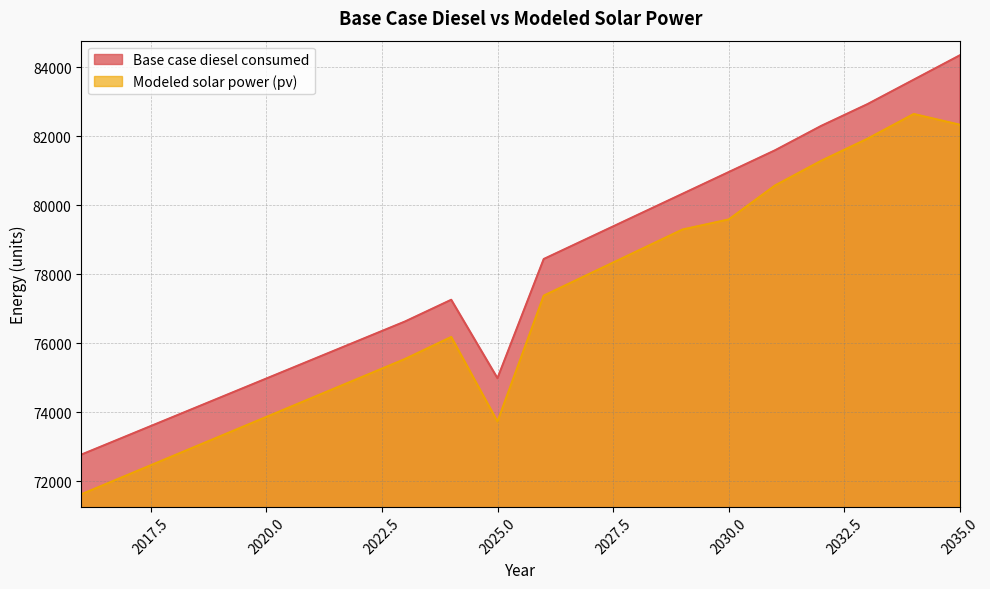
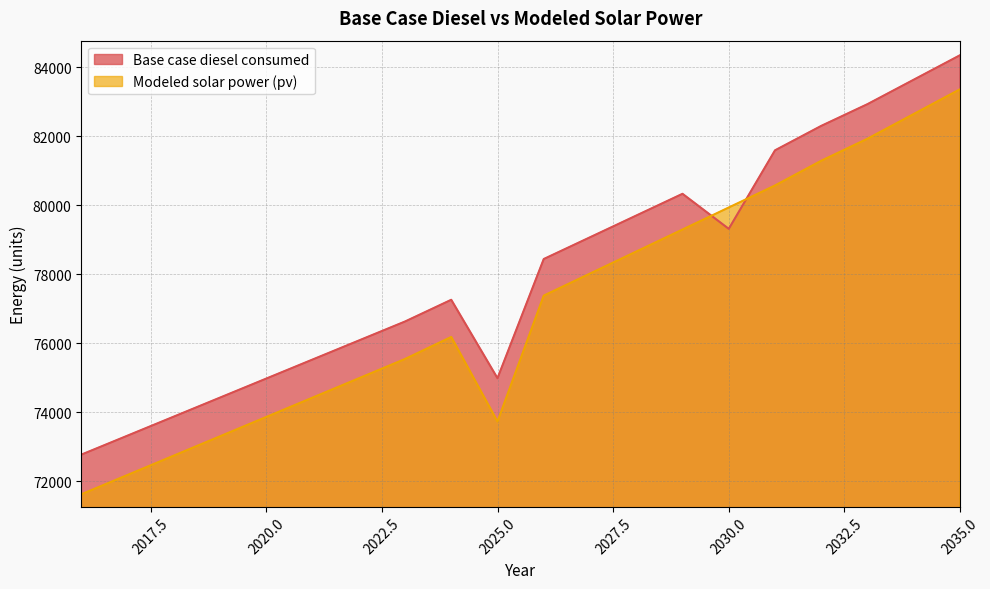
  {
    "Base case diesel consumed": {
      "2020.0": 75000,
      "2025.0": 75000,
-     "2030.0": 81000,
+     "2030.0": 79300,
      "2035.0": 84400
    },
    "Modeled solar power (pv)": {
      "2020.0": 73900,
      "2025.0": 73700,
-     "2030.0": 79600,
-     "2035.0": 82300
+     "2030.0": 79900,
+     "2035.0": 83400
    }
  }
